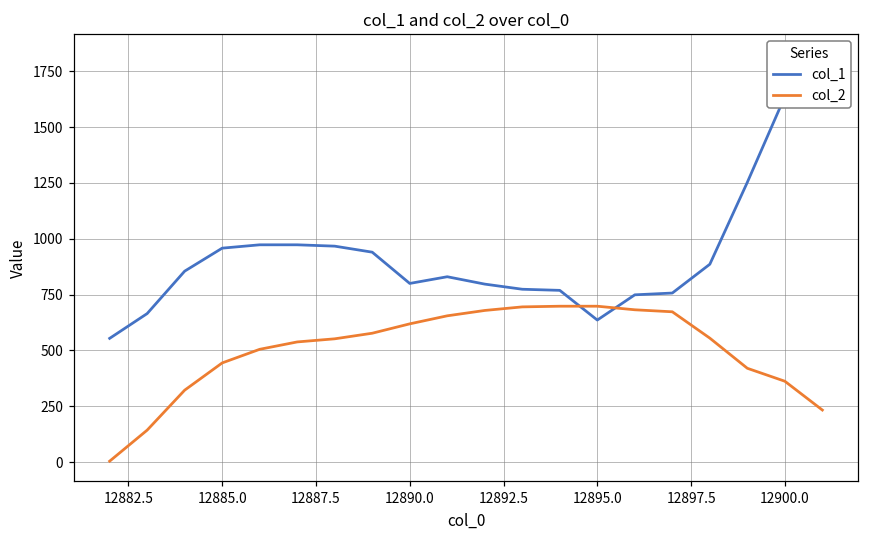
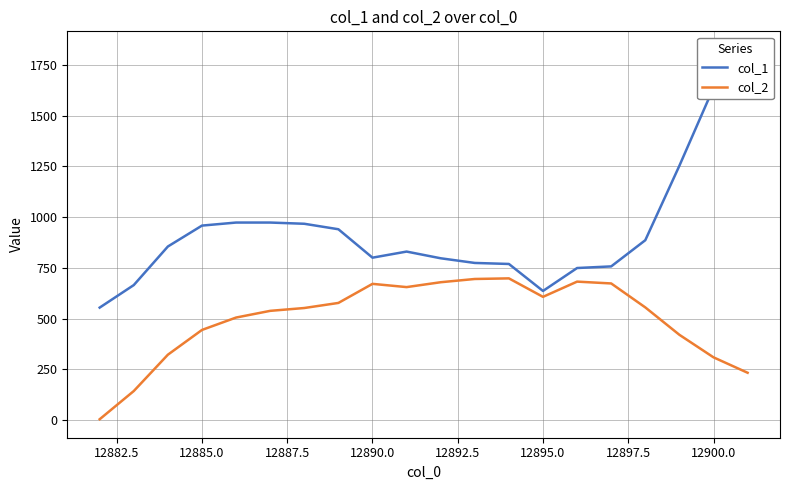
  {
    "col_1": {
      "12885.0": 960,
      "12890.0": 800,
      "12895.0": 640
    },
    "col_2": {
      "12885.0": 440,
-     "12890.0": 620,
-     "12895.0": 700,
-     "12900.0": 360
+     "12890.0": 670,
+     "12895.0": 610,
+     "12900.0": 310
    }
  }
